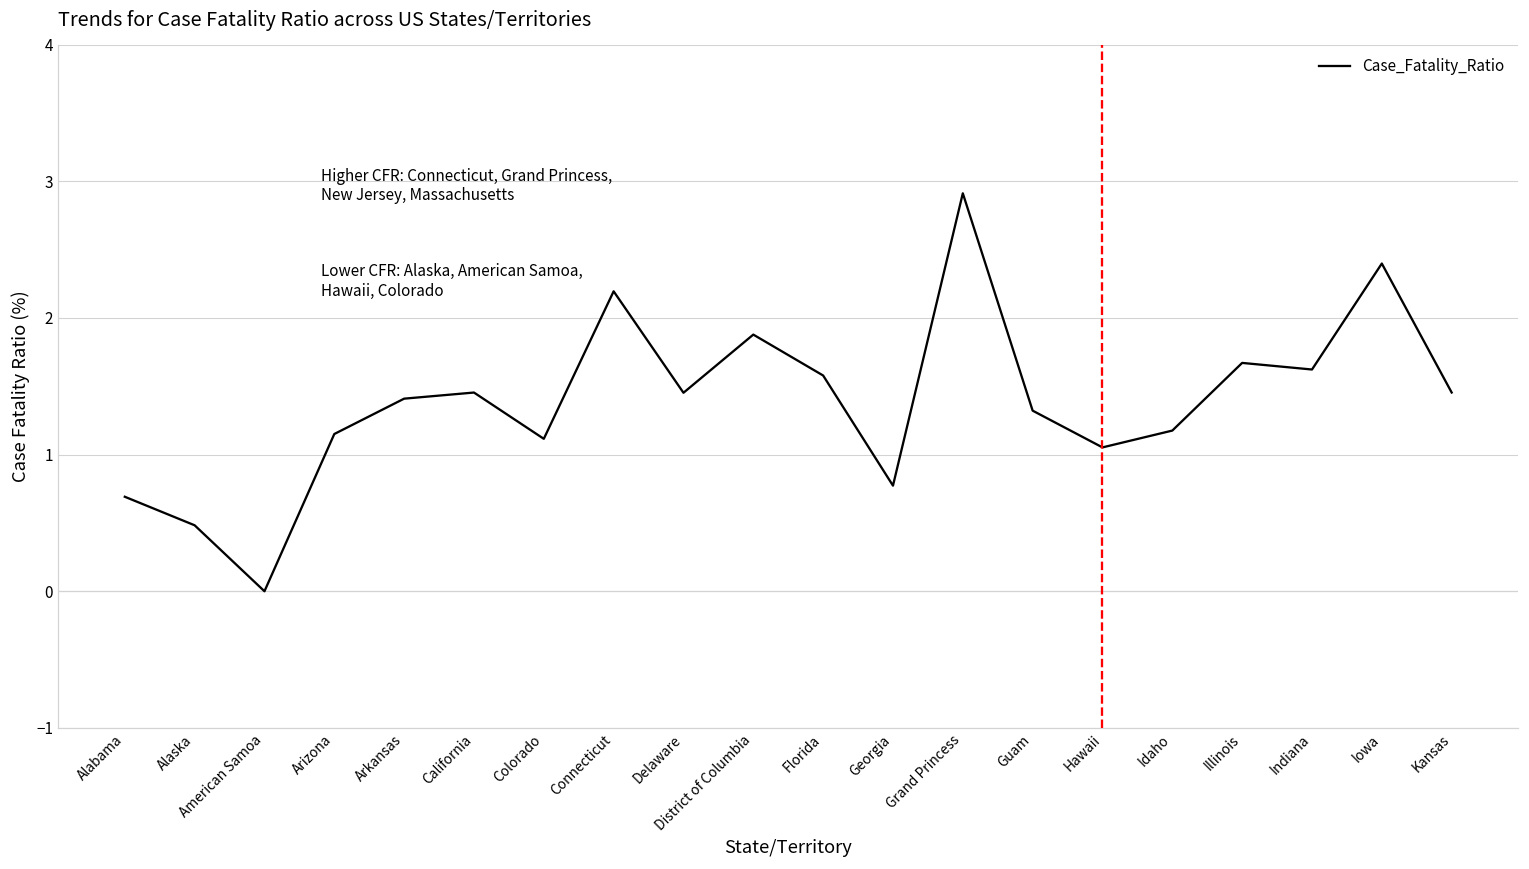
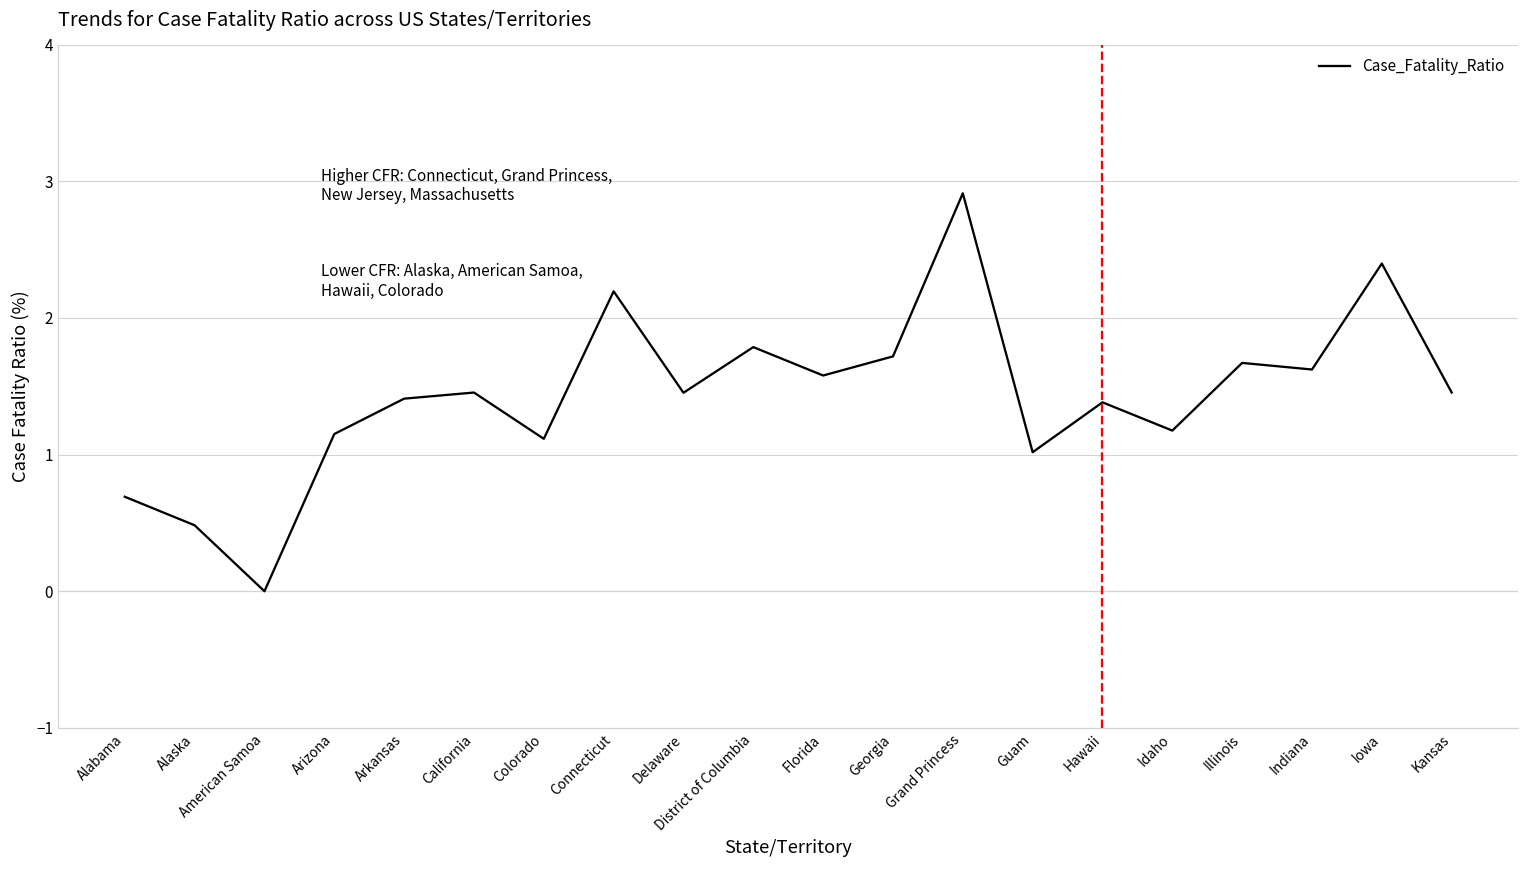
  {
    "Alabama": 0.69,
    "Alaska": 0.48,
    "American Samoa": 0.00,
    "Arizona": 1.15,
    "Arkansas": 1.41,
    "California": 1.45,
    "Colorado": 1.12,
    "Connecticut": 2.20,
    "Delaware": 1.45,
-   "District of Columbia": 1.88,
+   "District of Columbia": 1.79,
    "Florida": 1.58,
-   "Georgia": 0.77,
+   "Georgia": 1.72,
    "Grand Princess": 2.91,
-   "Guam": 1.32,
-   "Hawaii": 1.05,
+   "Guam": 1.02,
+   "Hawaii": 1.38,
    "Idaho": 1.18,
    "Illinois": 1.67,
    "Indiana": 1.62,
    "Iowa": 2.40,
    "Kansas": 1.45
  }
